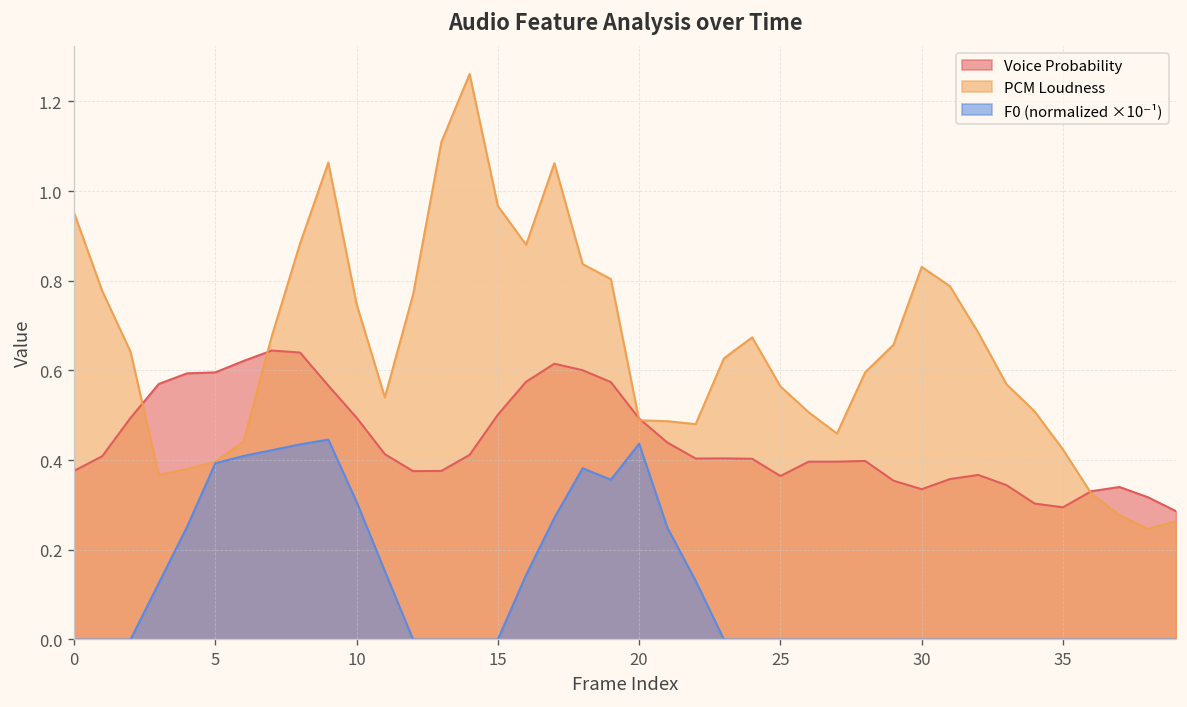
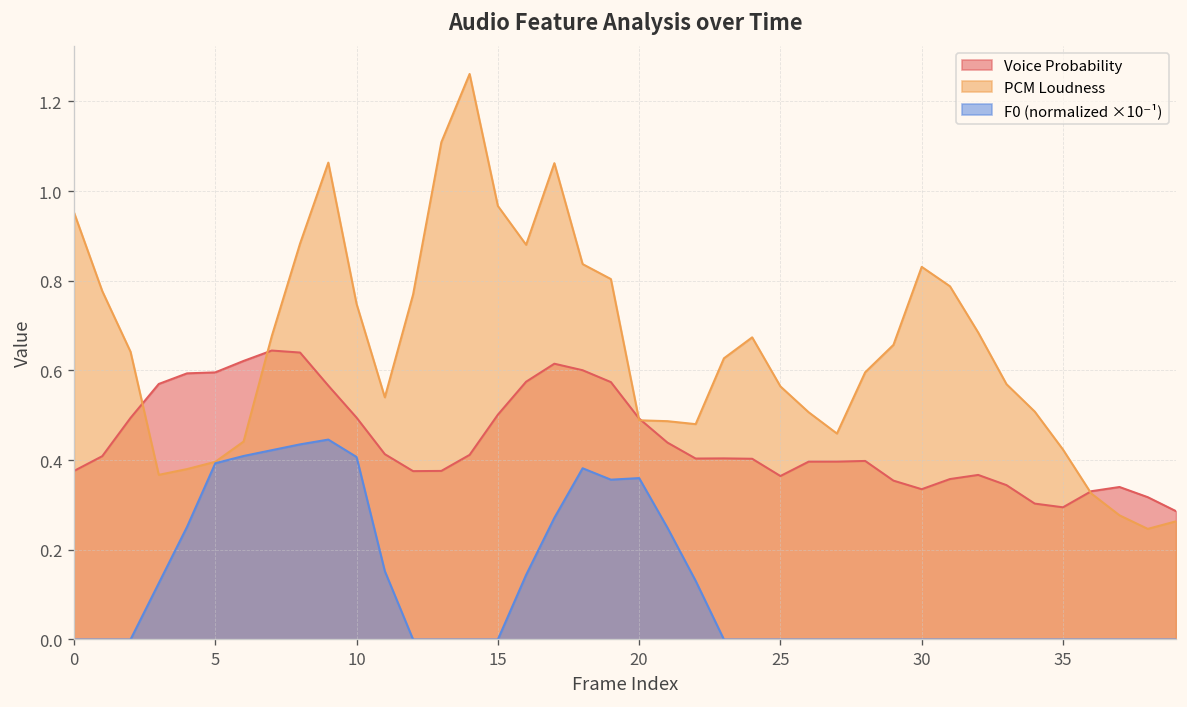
  {
    "F0 (normalized ×10⁻¹)": {
      "0": 0.00,
-     "10": 0.31,
+     "10": 0.41,
      "15": 0.00,
-     "20": 0.44,
+     "20": 0.36,
      "25": 0.00,
      "30": 0.00,
      "35": 0.00
    }
  }
